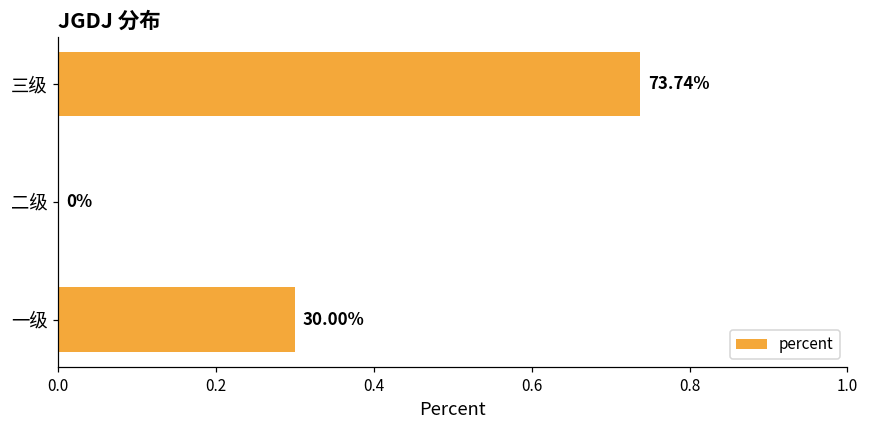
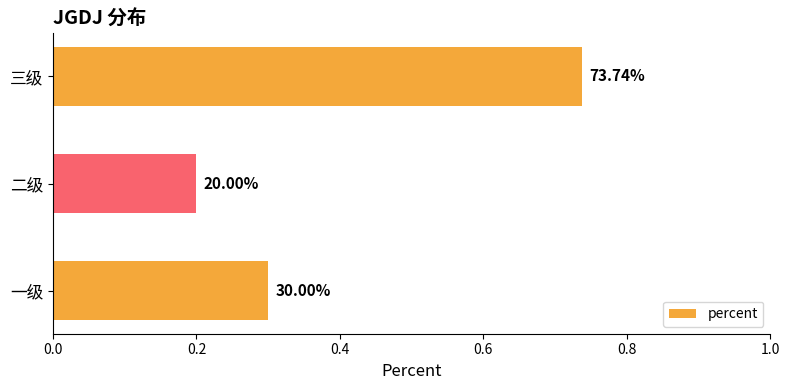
  {
    "三级": "73.74%",
-   "二级": "0%",
+   "二级": "20.00%",
    "一级": "30.00%"
  }
